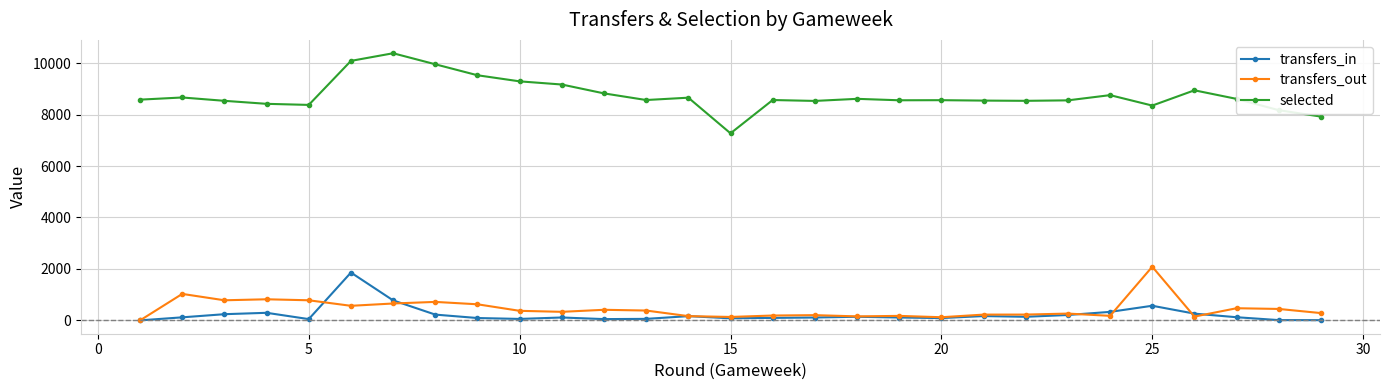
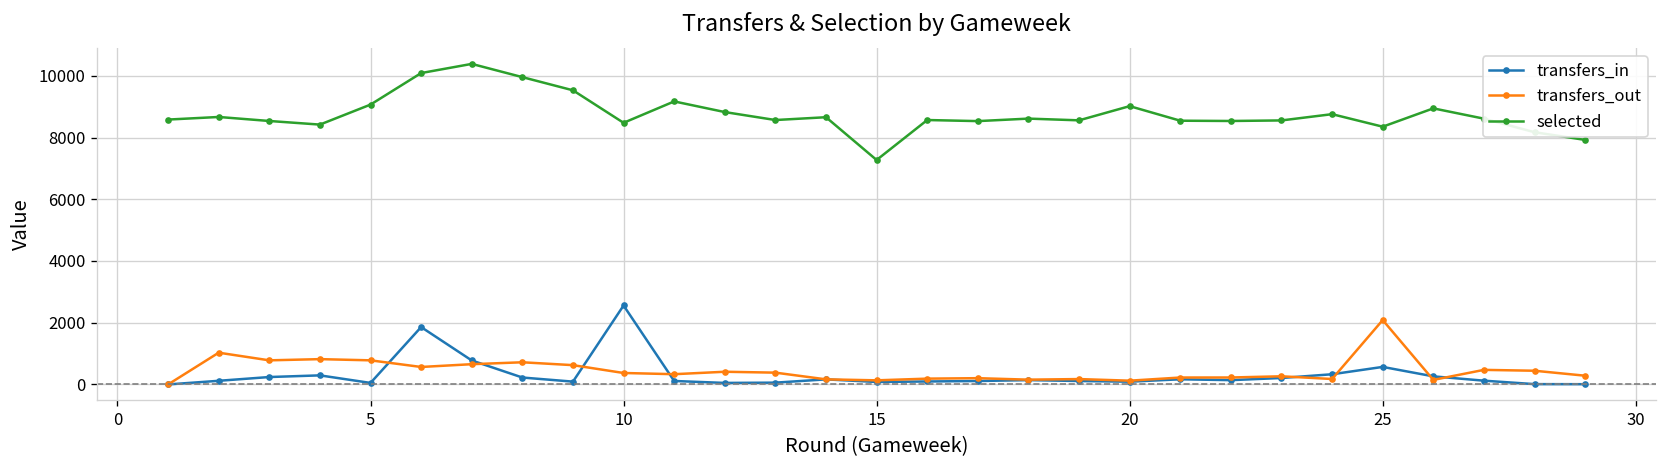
  {
    "transfers_in": {
      "5": 0,
-     "10": 100,
+     "10": 2600,
      "25": 600
    },
    "transfers_out": {
      "5": 800,
      "10": 400,
      "25": 2100
    },
    "selected": {
-     "5": 8400,
-     "10": 9300,
+     "5": 9100,
+     "10": 8500,
      "15": 7300,
-     "20": 8600,
+     "20": 9000,
      "25": 8400
    }
  }
